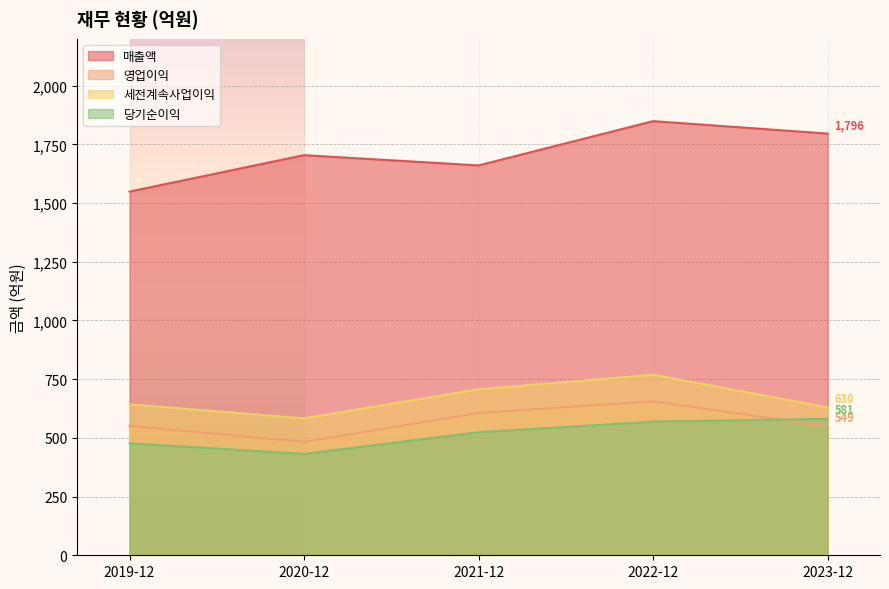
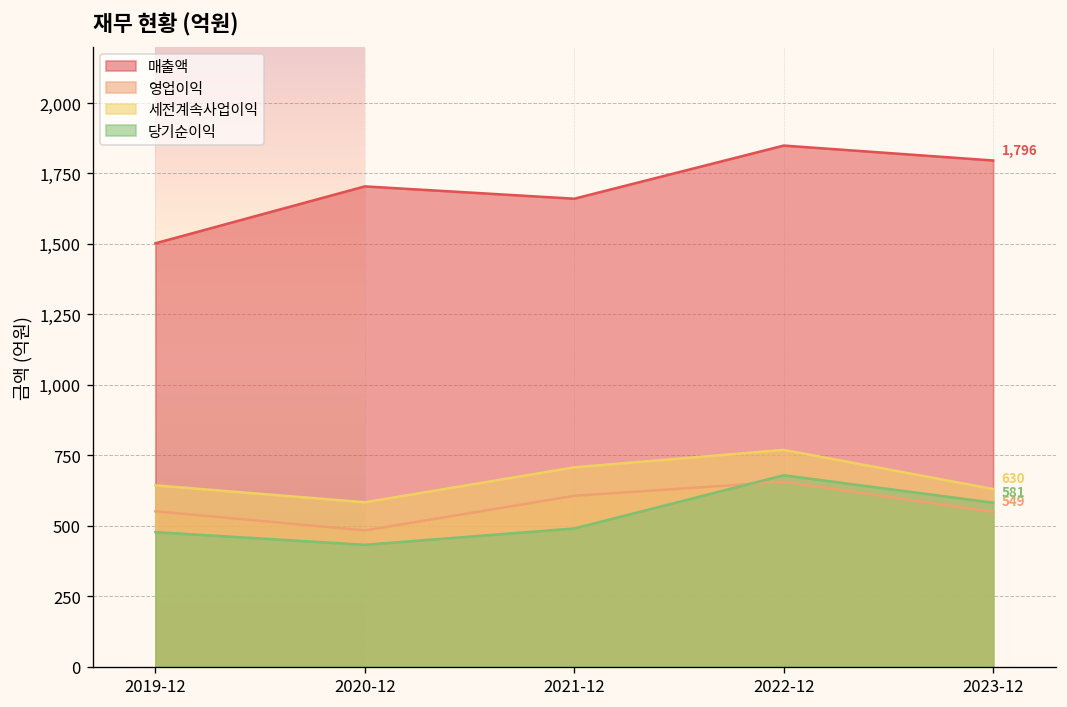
  {
    "매출액": {
-     "2019-12": "1,550",
+     "2019-12": "1,500",
      "2020-12": "1,700",
      "2021-12": "1,660",
      "2022-12": "1,850"
    },
    "당기순이익": {
      "2019-12": "480",
      "2020-12": "430",
-     "2021-12": "520",
-     "2022-12": "570"
+     "2021-12": "490",
+     "2022-12": "680"
    }
  }
